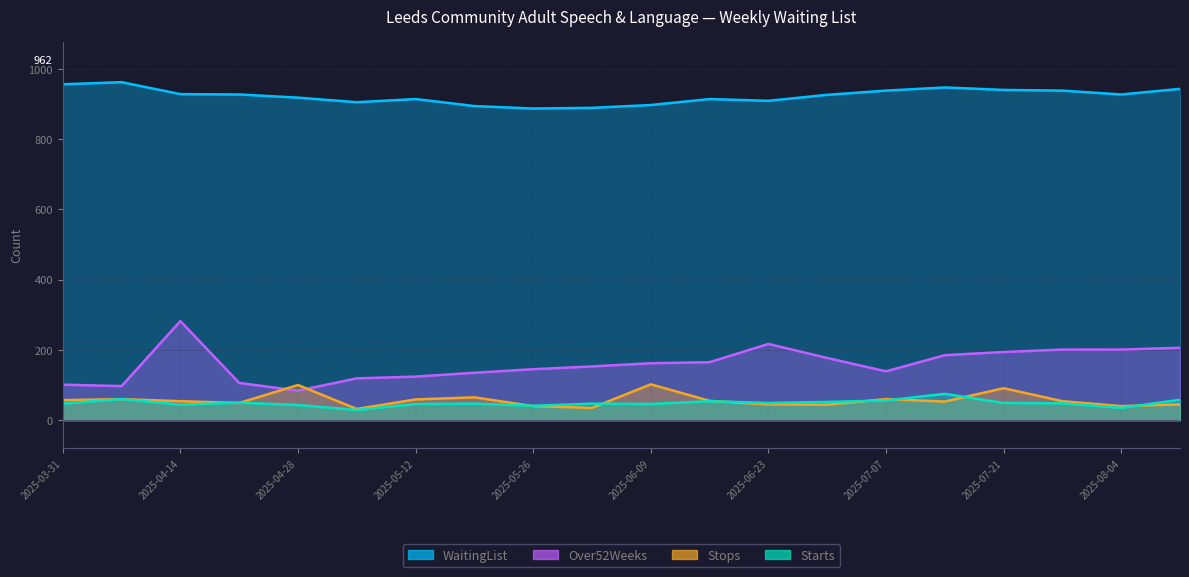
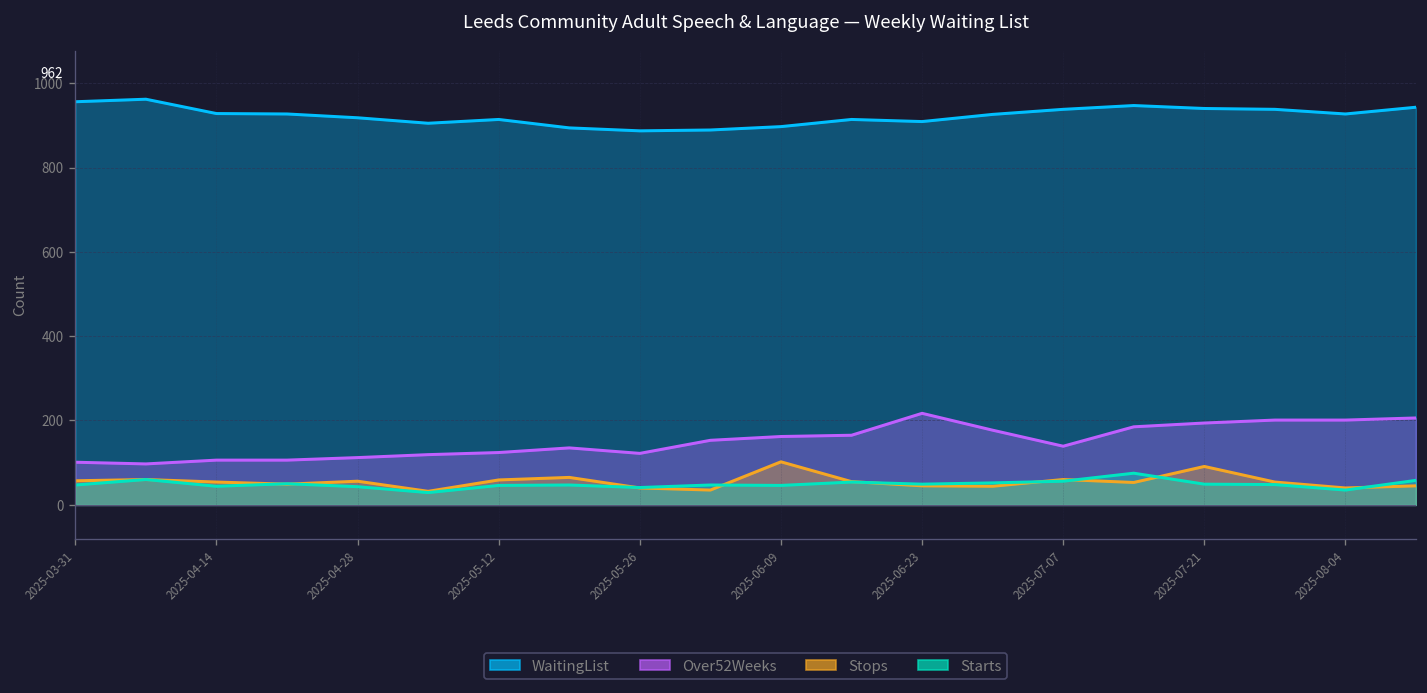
  {
    "Over52Weeks": {
      "2025-03-31": 100,
-     "2025-04-14": 280,
-     "2025-04-28": 80,
+     "2025-04-14": 110,
+     "2025-04-28": 110,
      "2025-05-12": 120,
-     "2025-05-26": 150,
+     "2025-05-26": 120,
      "2025-06-09": 160,
      "2025-06-23": 220,
      "2025-07-07": 140,
      "2025-07-21": 190,
      "2025-08-04": 200
    },
    "Stops": {
      "2025-03-31": 60,
      "2025-04-14": 50,
-     "2025-04-28": 100,
+     "2025-04-28": 60,
      "2025-05-12": 60,
      "2025-06-09": 100,
      "2025-07-21": 90
    }
  }
